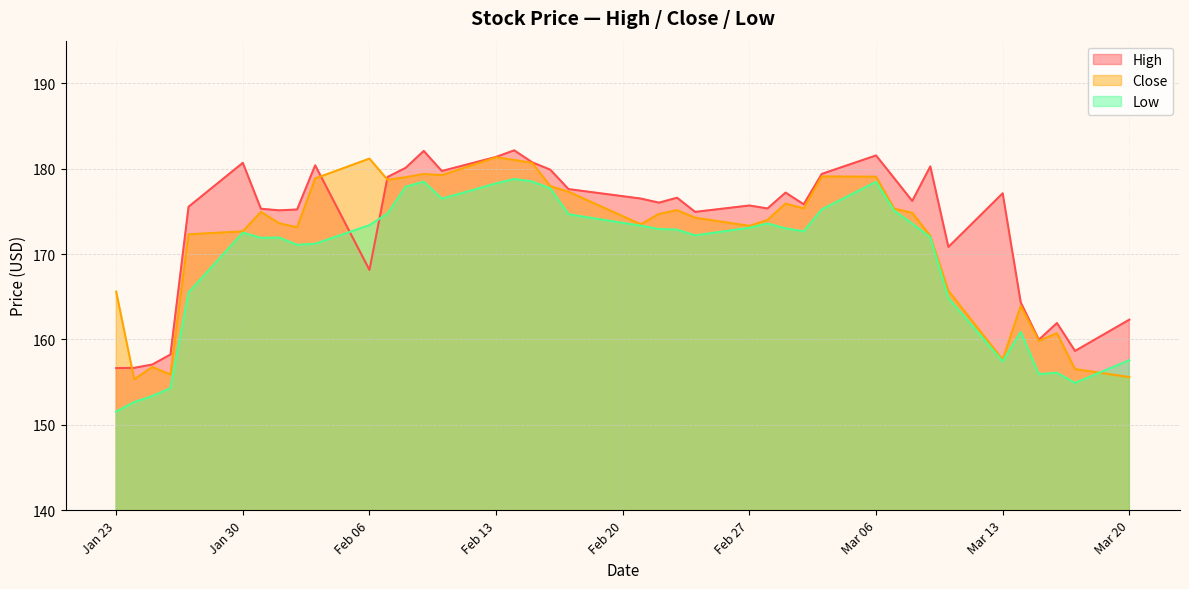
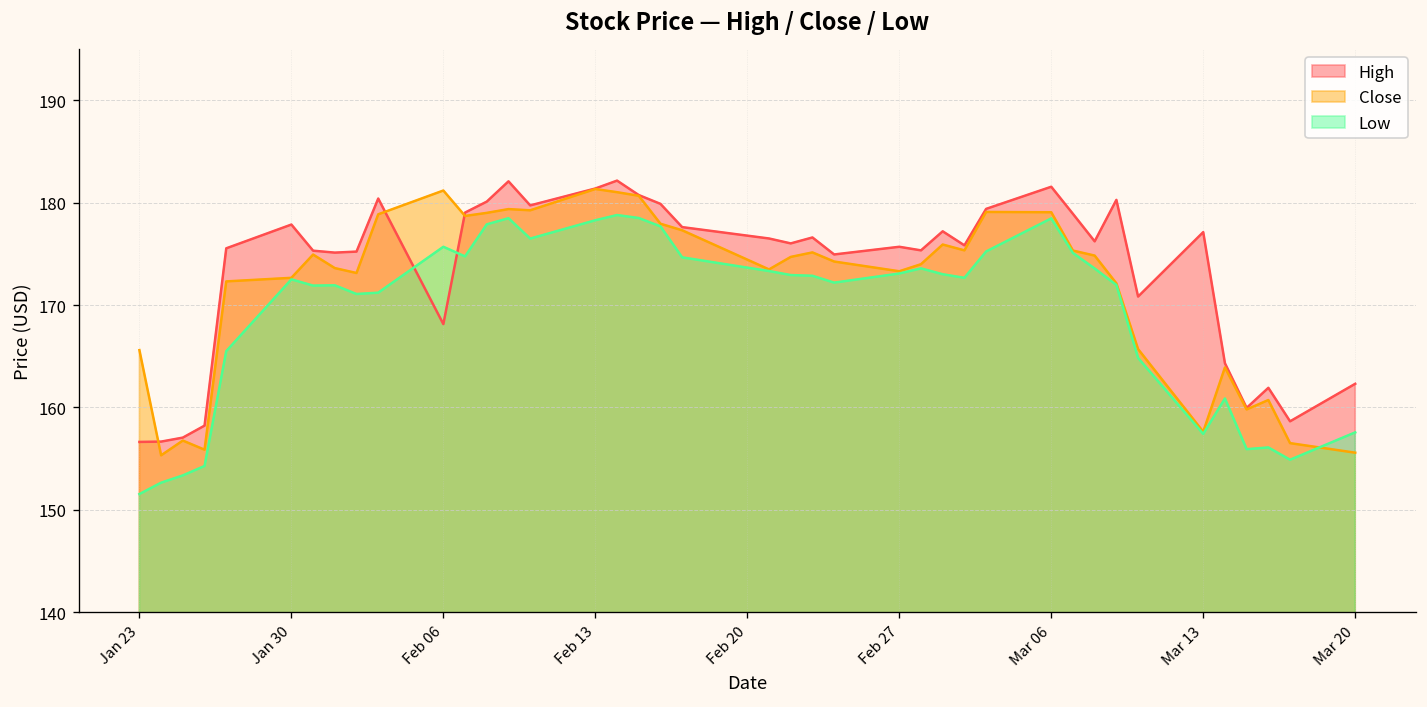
  {
    "High": {
      "Jan 23": 157,
-     "Jan 30": 181,
+     "Jan 30": 178,
      "Feb 06": 168,
      "Feb 27": 176,
      "Mar 06": 182,
      "Mar 13": 177,
      "Mar 20": 162
    },
    "Close": {
      "Jan 23": 166,
      "Feb 06": 181,
      "Mar 06": 179,
      "Mar 20": 156
    },
    "Low": {
      "Jan 23": 152,
-     "Feb 06": 173,
+     "Feb 06": 176,
      "Feb 13": 178,
      "Mar 06": 178,
      "Mar 20": 158
    }
  }
